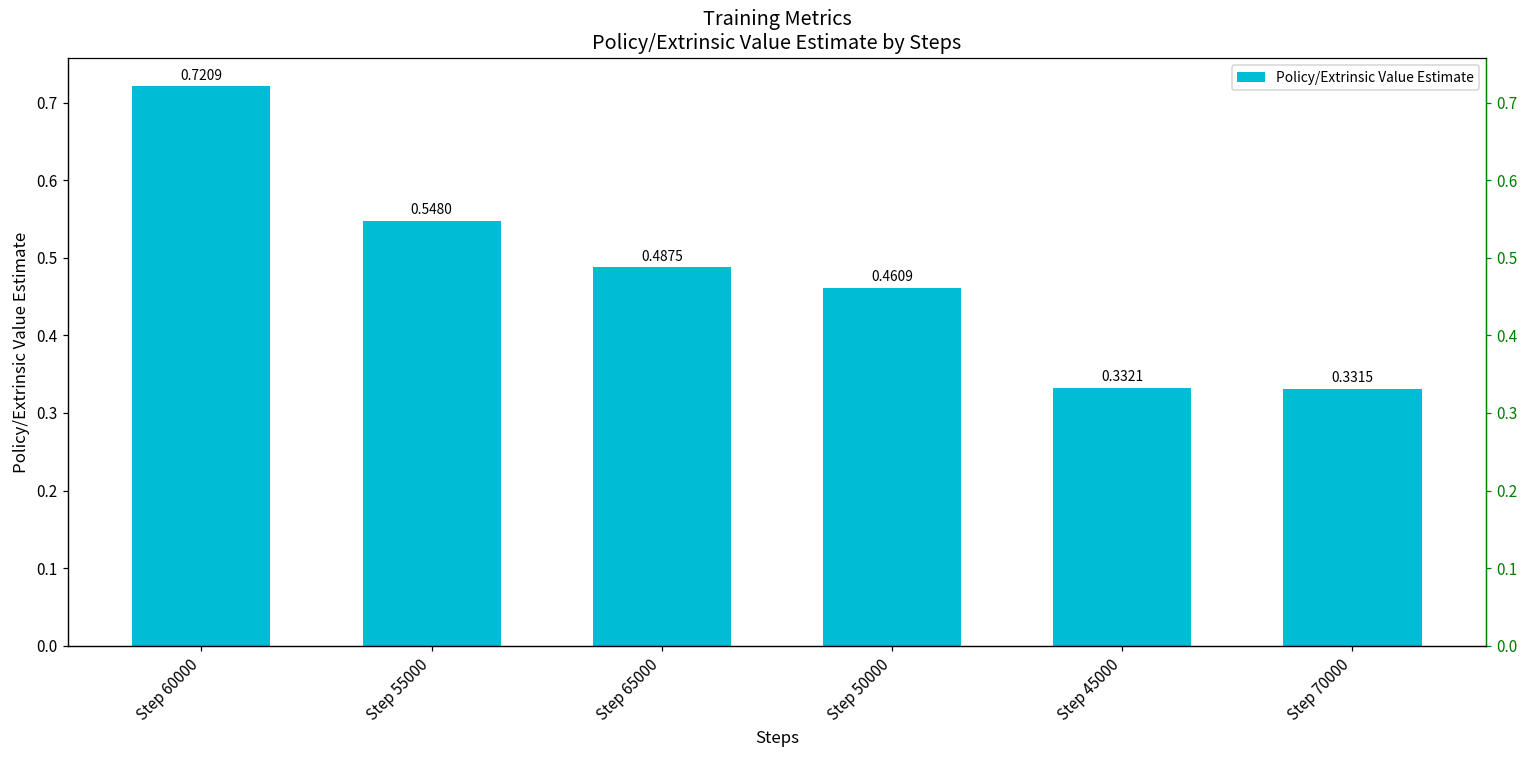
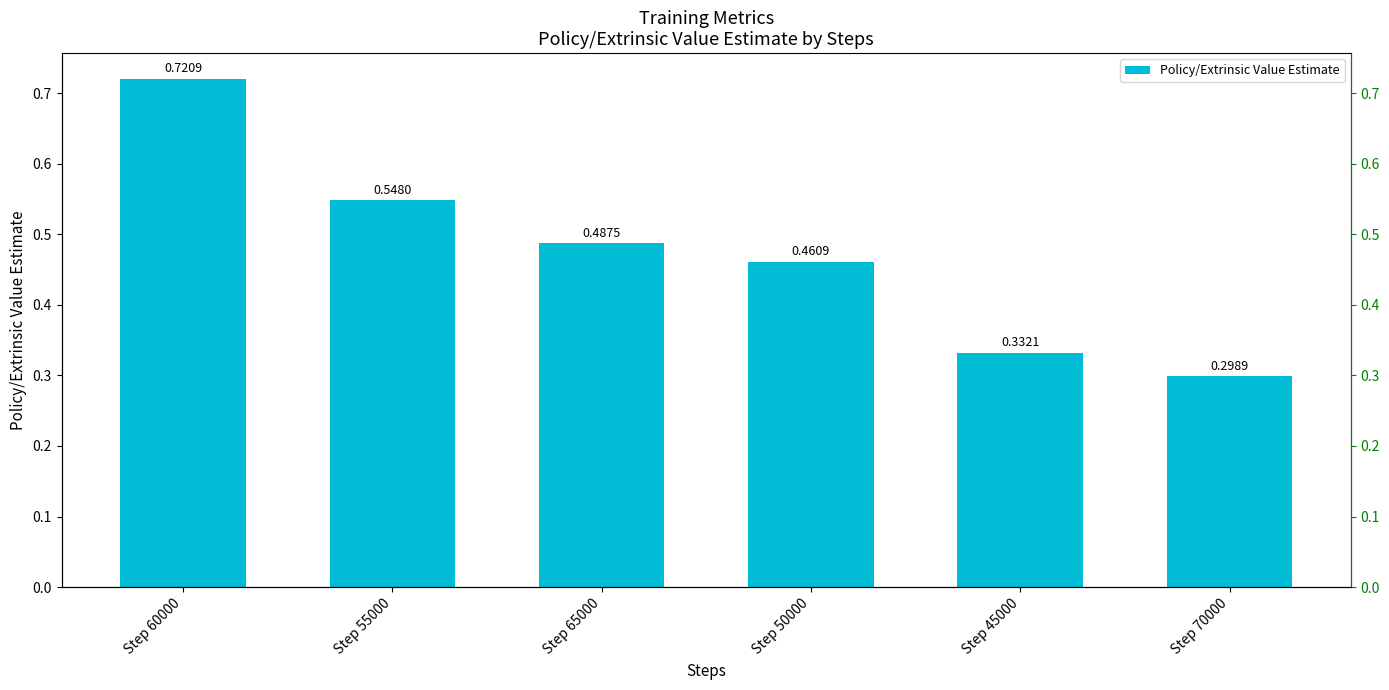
  {
    "Step 60000": 0.7209,
    "Step 55000": 0.5480,
    "Step 65000": 0.4875,
    "Step 50000": 0.4609,
    "Step 45000": 0.3321,
-   "Step 70000": 0.3315
+   "Step 70000": 0.2989
  }
